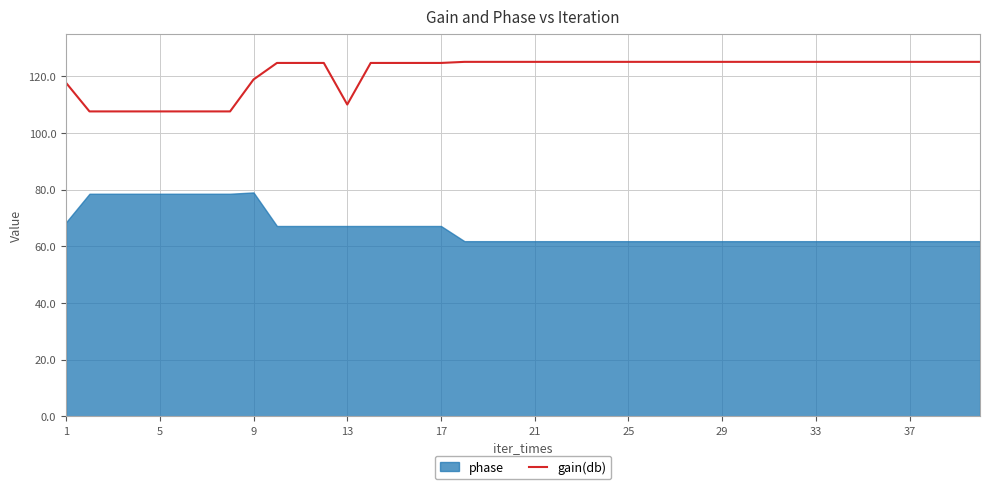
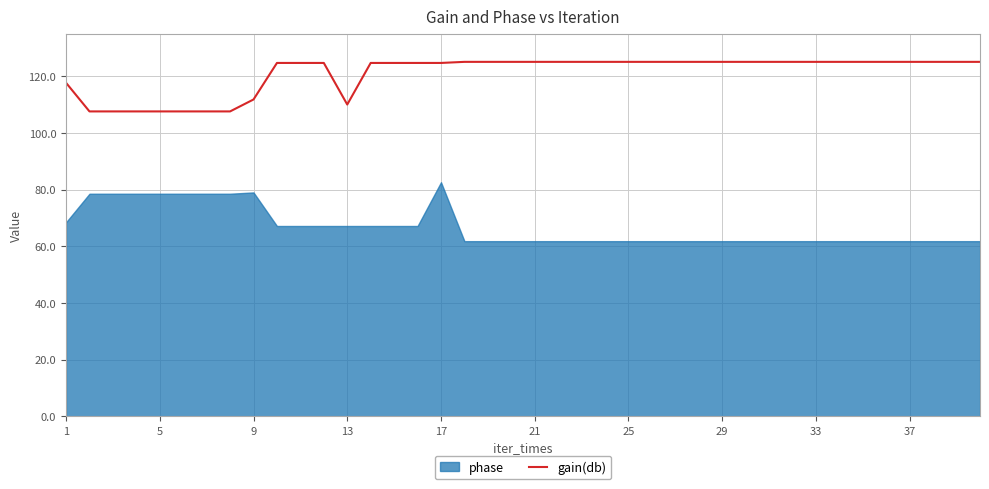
  {
    "gain(db)": {
      "1": 118,
      "5": 108,
-     "9": 119,
+     "9": 112,
      "13": 110,
      "17": 125,
      "21": 125,
      "25": 125,
      "29": 125,
      "33": 125,
      "37": 125
    },
    "phase": {
      "1": 69,
      "5": 79,
      "9": 79,
      "13": 67,
-     "17": 67,
+     "17": 83,
      "21": 62,
      "25": 62,
      "29": 62,
      "33": 62,
      "37": 62
    }
  }
